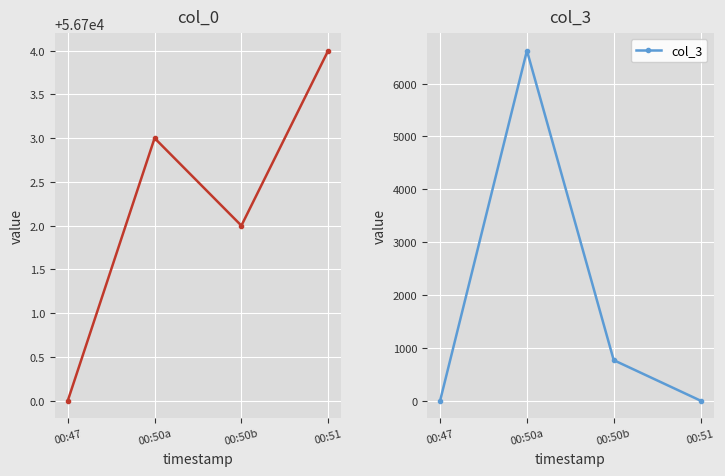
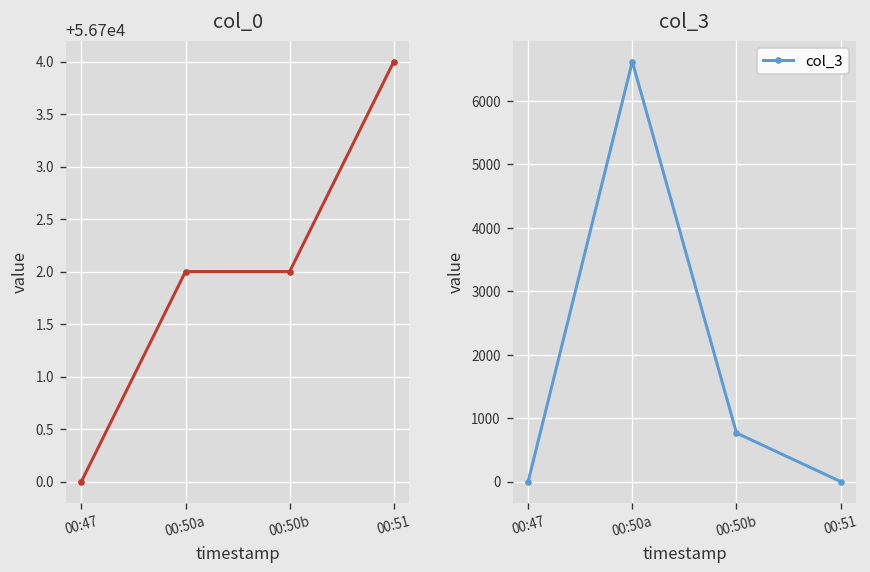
  {
    "col_0": {
      "00:47": 56700,
-     "00:50a": 56703,
+     "00:50a": 56702,
      "00:50b": 56702,
      "00:51": 56704
    },
    "col_3": {
      "00:47": 0,
      "00:50a": 6600,
      "00:50b": 800,
      "00:51": 0
    }
  }
